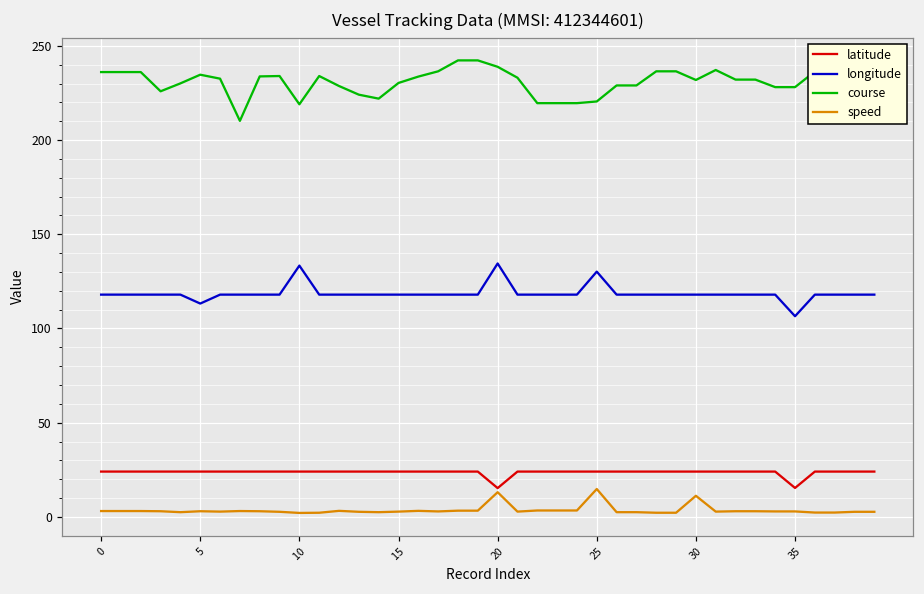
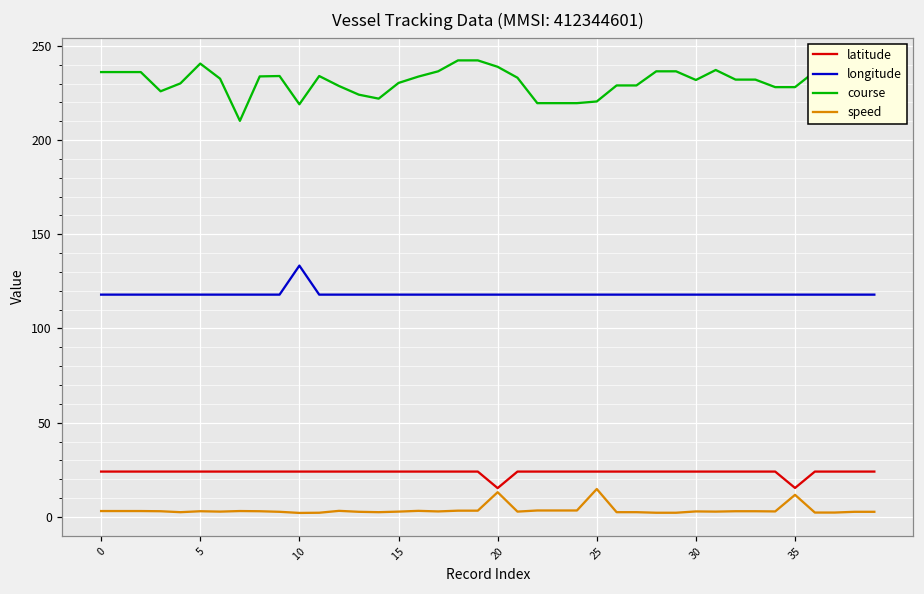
  {
    "latitude": {
      "0": 24,
      "5": 24,
      "10": 24,
      "15": 24,
      "20": 15,
      "25": 24,
      "30": 24,
      "35": 15
    },
    "longitude": {
      "0": 118,
-     "5": 113,
+     "5": 118,
      "10": 133,
      "15": 118,
-     "20": 135,
-     "25": 130,
+     "20": 118,
+     "25": 118,
      "30": 118,
-     "35": 107
+     "35": 118
    },
    "course": {
      "0": 236,
-     "5": 235,
+     "5": 241,
      "10": 219,
      "15": 230,
      "20": 239,
      "25": 221,
      "30": 232,
      "35": 228
    },
    "speed": {
      "0": 3,
      "5": 3,
      "10": 2,
      "15": 3,
      "20": 13,
      "25": 15,
-     "30": 11,
-     "35": 3
+     "30": 3,
+     "35": 12
    }
  }
